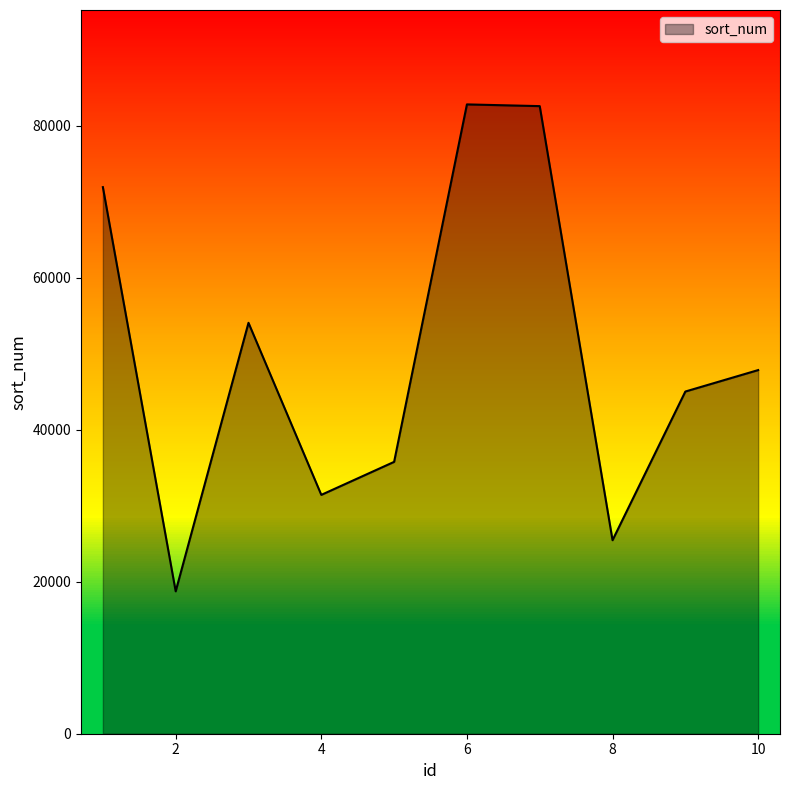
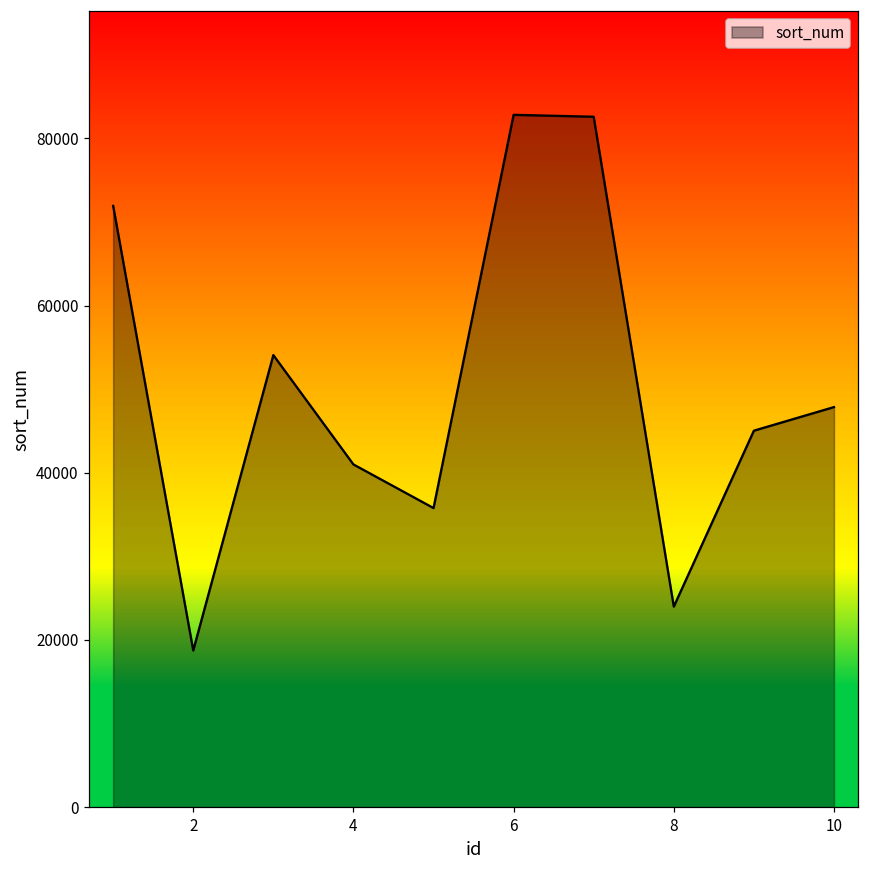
  {
    "2": 19000,
-   "4": 31000,
+   "4": 41000,
    "6": 83000,
-   "8": 25000,
+   "8": 24000,
    "10": 48000
  }
